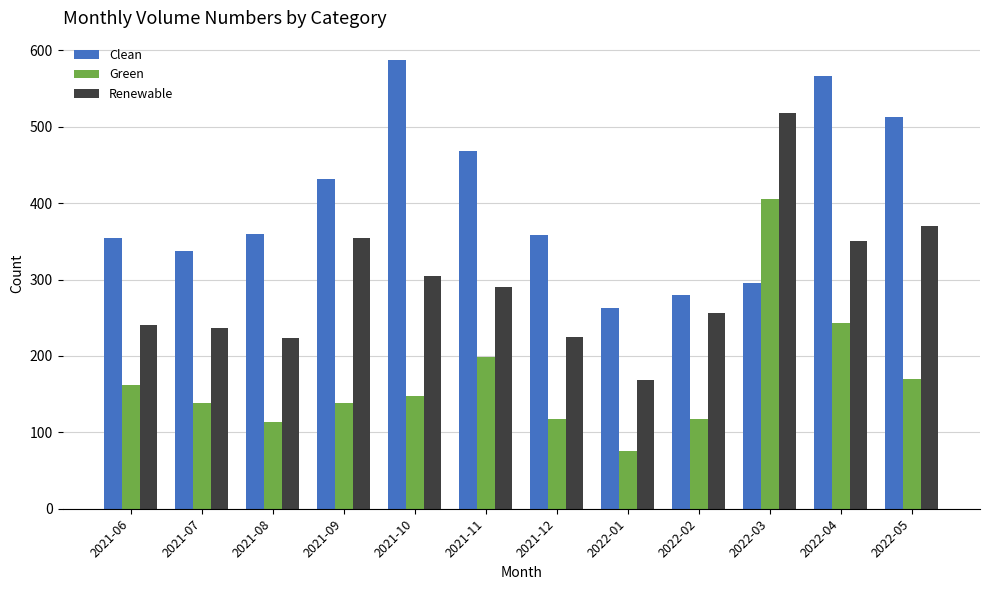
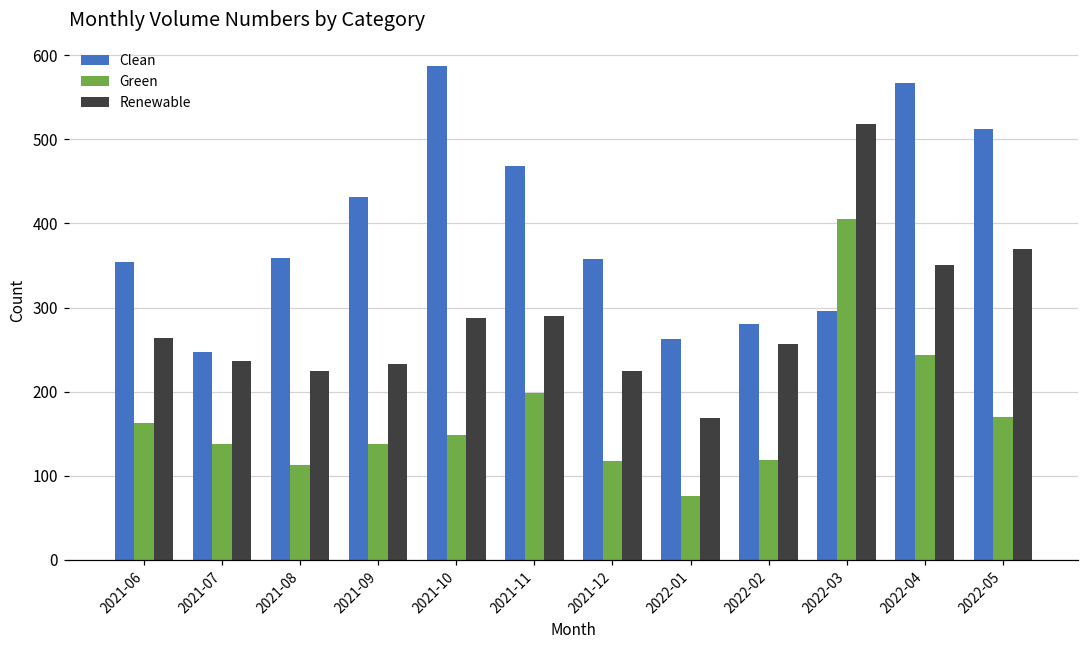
  {
    "Clean": {
      "2021-06": 350,
-     "2021-07": 340,
+     "2021-07": 250,
      "2021-08": 360,
      "2021-09": 430,
      "2021-10": 590,
      "2021-11": 470,
      "2021-12": 360,
      "2022-01": 260,
      "2022-02": 280,
      "2022-03": 300,
      "2022-04": 570,
      "2022-05": 510
    },
    "Green": {
      "2021-06": 160,
      "2021-07": 140,
      "2021-08": 110,
      "2021-09": 140,
      "2021-10": 150,
      "2021-11": 200,
      "2021-12": 120,
      "2022-01": 80,
      "2022-02": 120,
      "2022-03": 410,
      "2022-04": 240,
      "2022-05": 170
    },
    "Renewable": {
-     "2021-06": 240,
+     "2021-06": 260,
      "2021-07": 240,
      "2021-08": 220,
-     "2021-09": 350,
-     "2021-10": 310,
+     "2021-09": 230,
+     "2021-10": 290,
      "2021-11": 290,
      "2021-12": 230,
      "2022-01": 170,
      "2022-02": 260,
      "2022-03": 520,
      "2022-04": 350,
      "2022-05": 370
    }
  }
